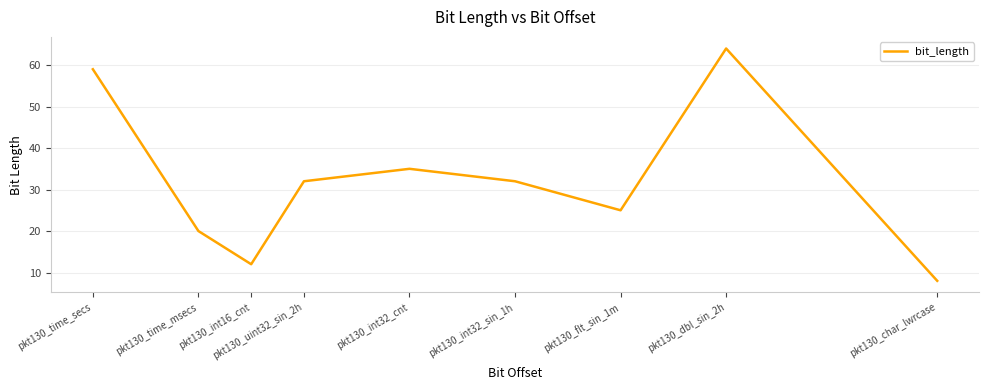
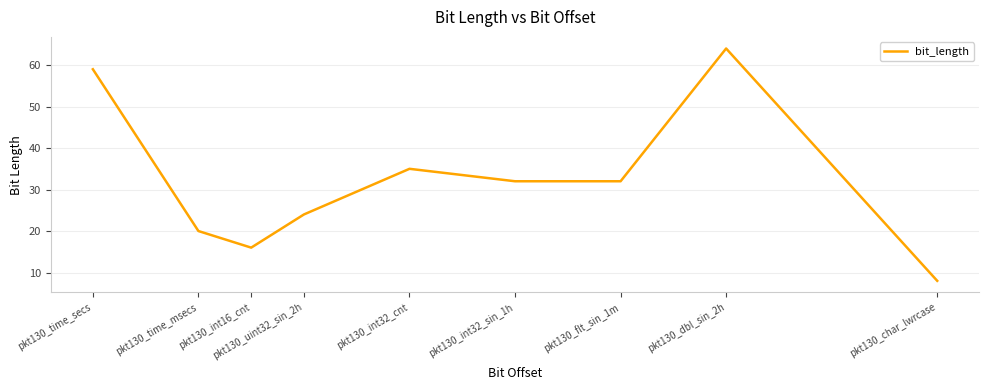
  {
    "pkt130_time_secs": 59,
    "pkt130_time_msecs": 20,
-   "pkt130_int16_cnt": 12,
-   "pkt130_uint32_sin_2h": 32,
+   "pkt130_int16_cnt": 16,
+   "pkt130_uint32_sin_2h": 24,
    "pkt130_int32_cnt": 35,
    "pkt130_int32_sin_1h": 32,
-   "pkt130_flt_sin_1m": 25,
+   "pkt130_flt_sin_1m": 32,
    "pkt130_dbl_sin_2h": 64,
    "pkt130_char_lwrcase": 8
  }
